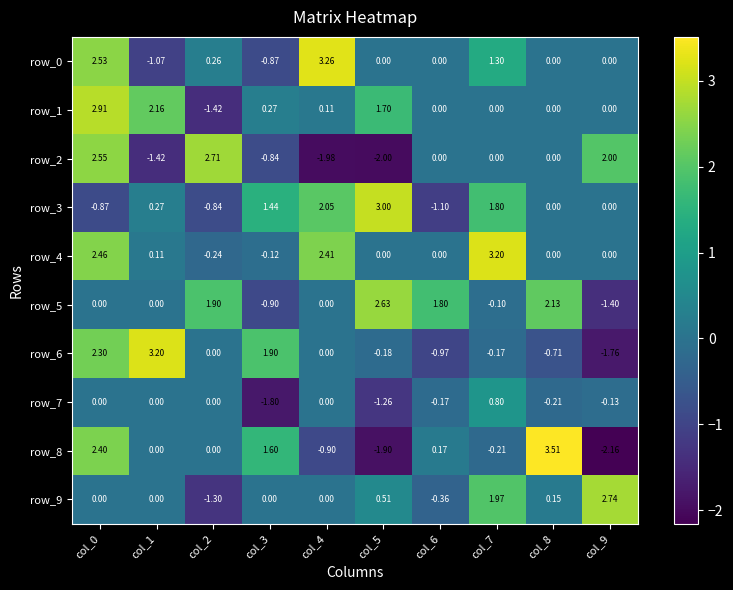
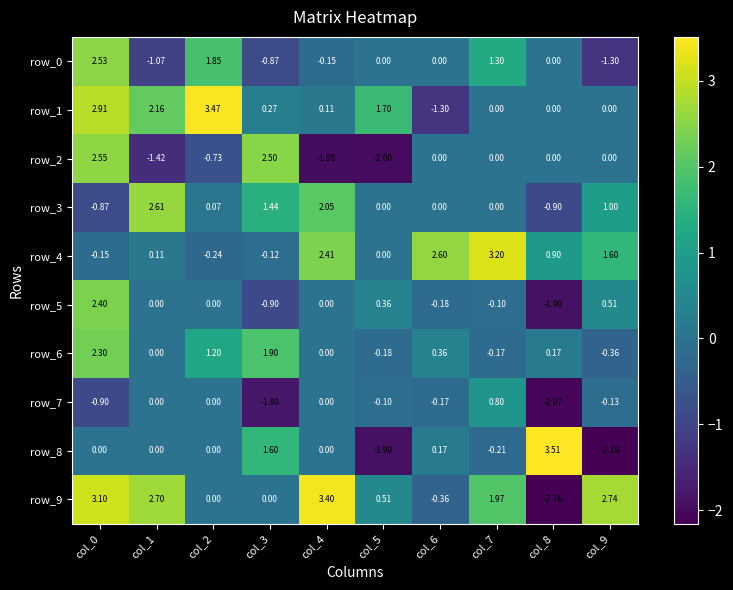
  {
    "row_0": {
      "col_0": 2.53,
      "col_1": -1.07,
-     "col_2": 0.26,
+     "col_2": 1.85,
      "col_3": -0.87,
-     "col_4": 3.26,
+     "col_4": -0.15,
      "col_5": 0.00,
      "col_6": 0.00,
      "col_7": 1.30,
      "col_8": 0.00,
-     "col_9": 0.00
+     "col_9": -1.30
    },
    "row_1": {
      "col_0": 2.91,
      "col_1": 2.16,
-     "col_2": -1.42,
+     "col_2": 3.47,
      "col_3": 0.27,
      "col_4": 0.11,
      "col_5": 1.70,
-     "col_6": 0.00,
+     "col_6": -1.30,
      "col_7": 0.00,
      "col_8": 0.00,
      "col_9": 0.00
    },
    "row_2": {
      "col_0": 2.55,
      "col_1": -1.42,
-     "col_2": 2.71,
-     "col_3": -0.84,
+     "col_2": -0.73,
+     "col_3": 2.50,
      "col_4": -1.98,
      "col_5": -2.00,
      "col_6": 0.00,
      "col_7": 0.00,
      "col_8": 0.00,
-     "col_9": 2.00
+     "col_9": 0.00
    },
    "row_3": {
      "col_0": -0.87,
-     "col_1": 0.27,
-     "col_2": -0.84,
+     "col_1": 2.61,
+     "col_2": 0.07,
      "col_3": 1.44,
      "col_4": 2.05,
-     "col_5": 3.00,
-     "col_6": -1.10,
-     "col_7": 1.80,
-     "col_8": 0.00,
-     "col_9": 0.00
+     "col_5": 0.00,
+     "col_6": 0.00,
+     "col_7": 0.00,
+     "col_8": -0.90,
+     "col_9": 1.00
    },
    "row_4": {
-     "col_0": 2.46,
+     "col_0": -0.15,
      "col_1": 0.11,
      "col_2": -0.24,
      "col_3": -0.12,
      "col_4": 2.41,
      "col_5": 0.00,
-     "col_6": 0.00,
+     "col_6": 2.60,
      "col_7": 3.20,
-     "col_8": 0.00,
-     "col_9": 0.00
+     "col_8": 0.90,
+     "col_9": 1.60
    },
    "row_5": {
-     "col_0": 0.00,
+     "col_0": 2.40,
      "col_1": 0.00,
-     "col_2": 1.90,
+     "col_2": 0.00,
      "col_3": -0.90,
      "col_4": 0.00,
-     "col_5": 2.63,
-     "col_6": 1.80,
+     "col_5": 0.36,
+     "col_6": -0.18,
      "col_7": -0.10,
-     "col_8": 2.13,
-     "col_9": -1.40
+     "col_8": -1.90,
+     "col_9": 0.51
    },
    "row_6": {
      "col_0": 2.30,
-     "col_1": 3.20,
-     "col_2": 0.00,
+     "col_1": 0.00,
+     "col_2": 1.20,
      "col_3": 1.90,
      "col_4": 0.00,
      "col_5": -0.18,
-     "col_6": -0.97,
+     "col_6": 0.36,
      "col_7": -0.17,
-     "col_8": -0.71,
-     "col_9": -1.76
+     "col_8": 0.17,
+     "col_9": -0.36
    },
    "row_7": {
-     "col_0": 0.00,
+     "col_0": -0.90,
      "col_1": 0.00,
      "col_2": 0.00,
      "col_3": -1.80,
      "col_4": 0.00,
-     "col_5": -1.26,
+     "col_5": -0.10,
      "col_6": -0.17,
      "col_7": 0.80,
-     "col_8": -0.21,
+     "col_8": -2.07,
      "col_9": -0.13
    },
    "row_8": {
-     "col_0": 2.40,
+     "col_0": 0.00,
      "col_1": 0.00,
      "col_2": 0.00,
      "col_3": 1.60,
-     "col_4": -0.90,
+     "col_4": 0.00,
      "col_5": -1.90,
      "col_6": 0.17,
      "col_7": -0.21,
      "col_8": 3.51,
      "col_9": -2.16
    },
    "row_9": {
-     "col_0": 0.00,
-     "col_1": 0.00,
-     "col_2": -1.30,
+     "col_0": 3.10,
+     "col_1": 2.70,
+     "col_2": 0.00,
      "col_3": 0.00,
-     "col_4": 0.00,
+     "col_4": 3.40,
      "col_5": 0.51,
      "col_6": -0.36,
      "col_7": 1.97,
-     "col_8": 0.15,
+     "col_8": -2.16,
      "col_9": 2.74
    }
  }
